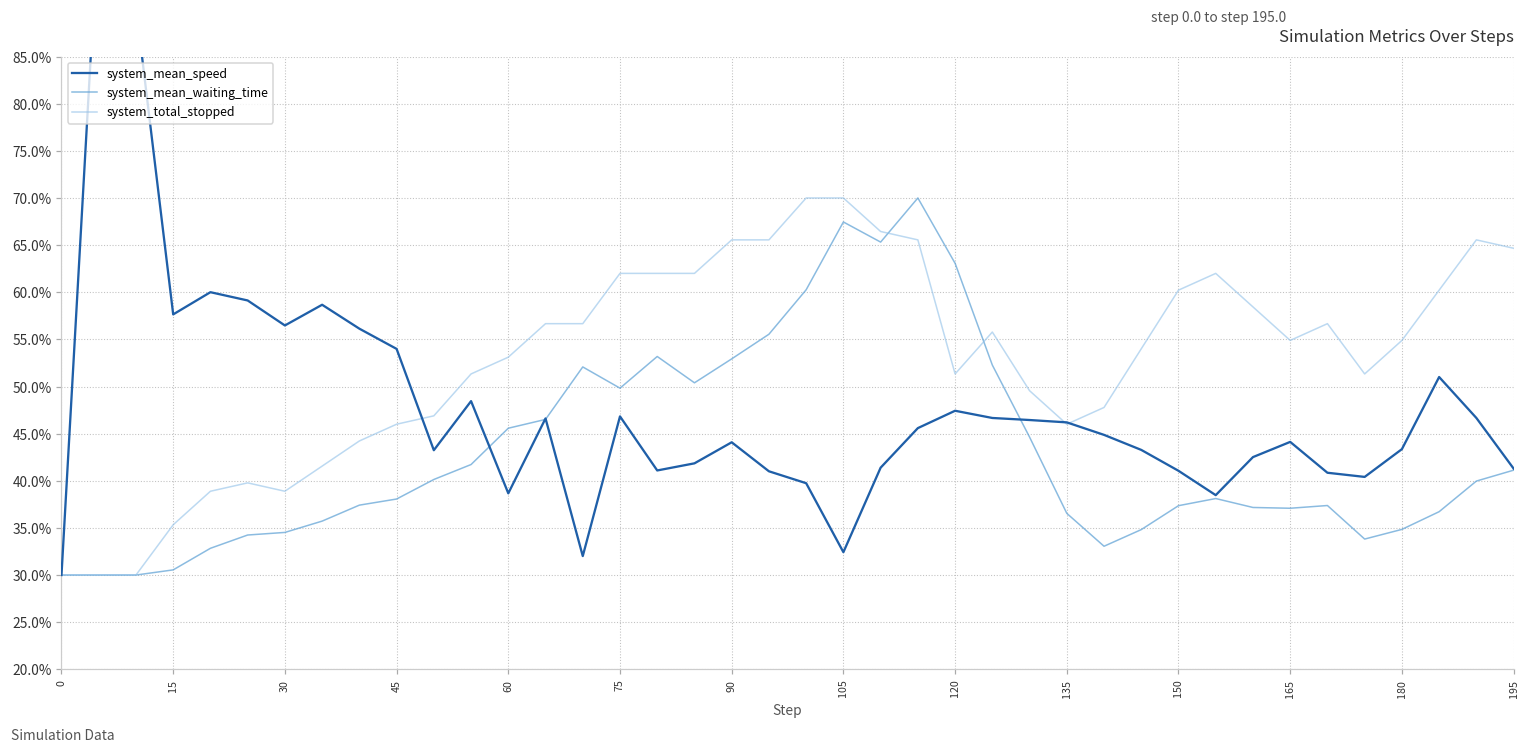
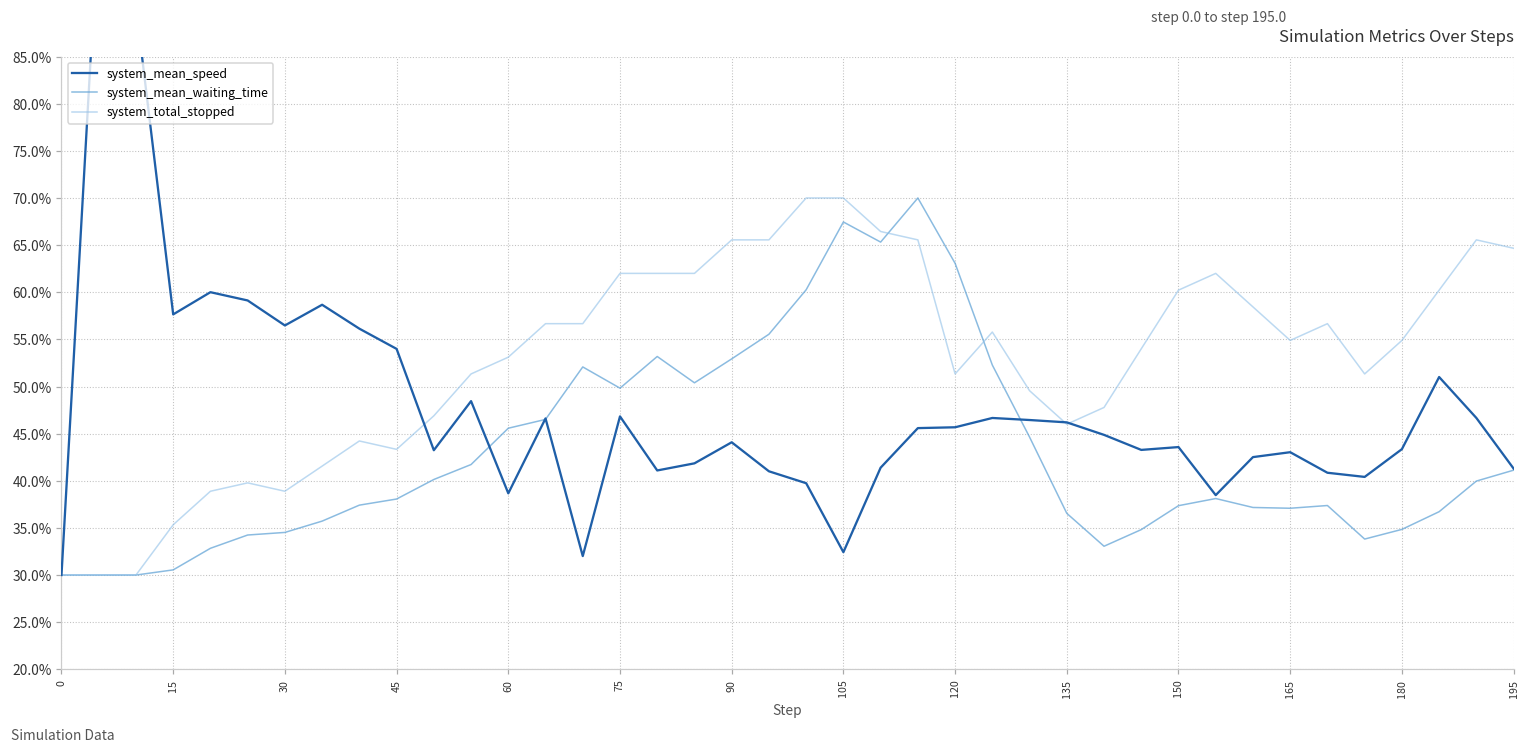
  {
    "system_mean_speed": {
      "15": "58%",
      "30": "56%",
      "45": "54%",
      "60": "39%",
      "75": "47%",
      "90": "44%",
      "105": "32%",
-     "120": "47%",
-     "150": "41%",
-     "165": "44%",
+     "120": "46%",
+     "150": "44%",
+     "165": "43%",
      "180": "43%"
    },
    "system_mean_waiting_time": {
      "15": "31%",
      "30": "35%",
      "45": "38%",
      "60": "46%",
      "75": "50%",
      "90": "53%",
      "105": "67%",
      "120": "63%",
      "135": "37%",
      "150": "37%",
      "165": "37%",
      "180": "35%"
    },
    "system_total_stopped": {
      "15": "35%",
      "30": "39%",
-     "45": "46%",
+     "45": "43%",
      "60": "53%",
      "75": "62%",
      "90": "66%",
      "105": "70%",
      "120": "51%",
      "150": "60%",
      "165": "55%",
      "180": "55%",
      "195": "65%"
    }
  }
